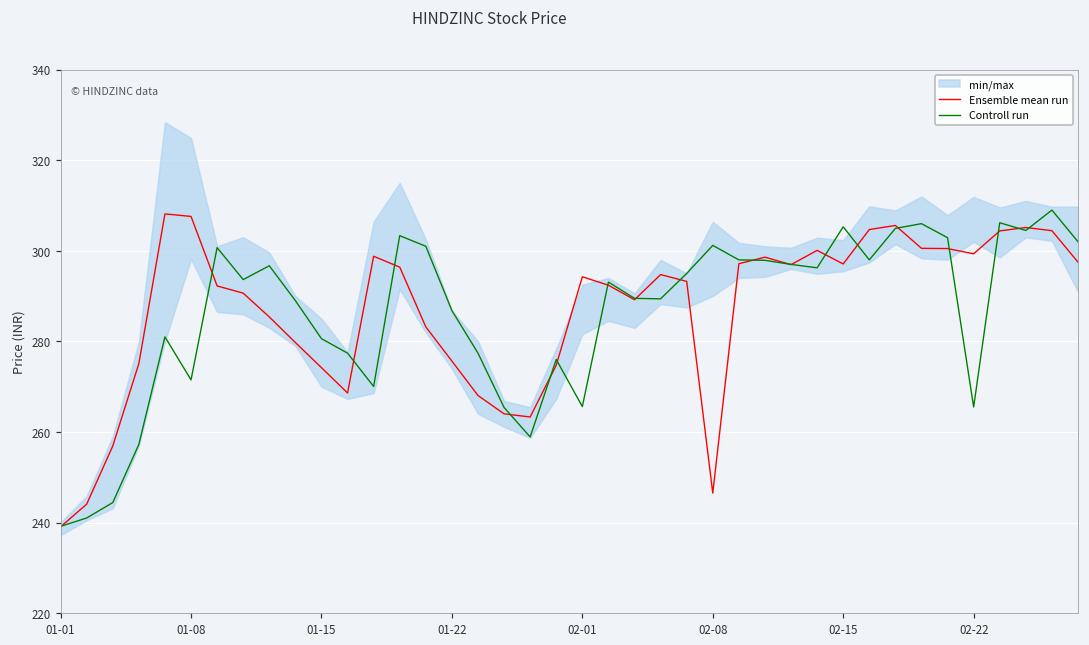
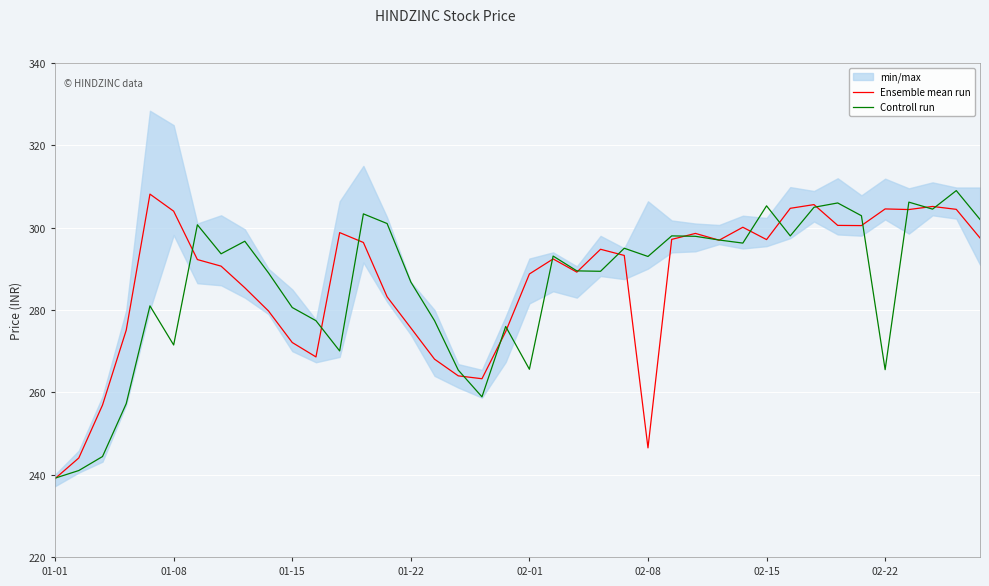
  {
    "Ensemble mean run": {
-     "01-08": 308,
-     "01-15": 274,
+     "01-08": 304,
+     "01-15": 272,
      "01-22": 276,
-     "02-01": 294,
+     "02-01": 289,
      "02-08": 247,
      "02-15": 297,
-     "02-22": 299
+     "02-22": 305
    },
    "Controll run": {
      "01-08": 272,
      "01-15": 281,
      "02-01": 266,
-     "02-08": 301,
+     "02-08": 293,
      "02-15": 305,
      "02-22": 266
    }
  }
